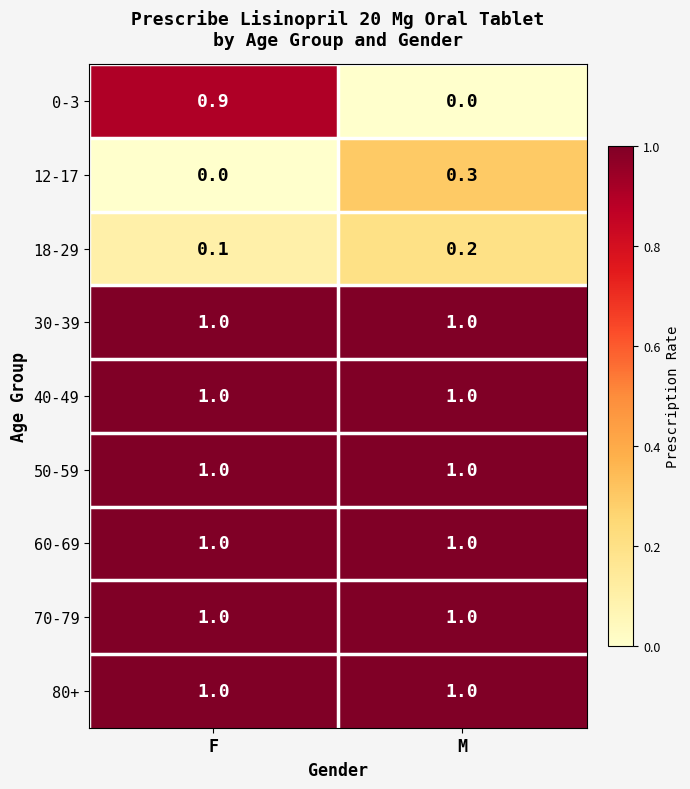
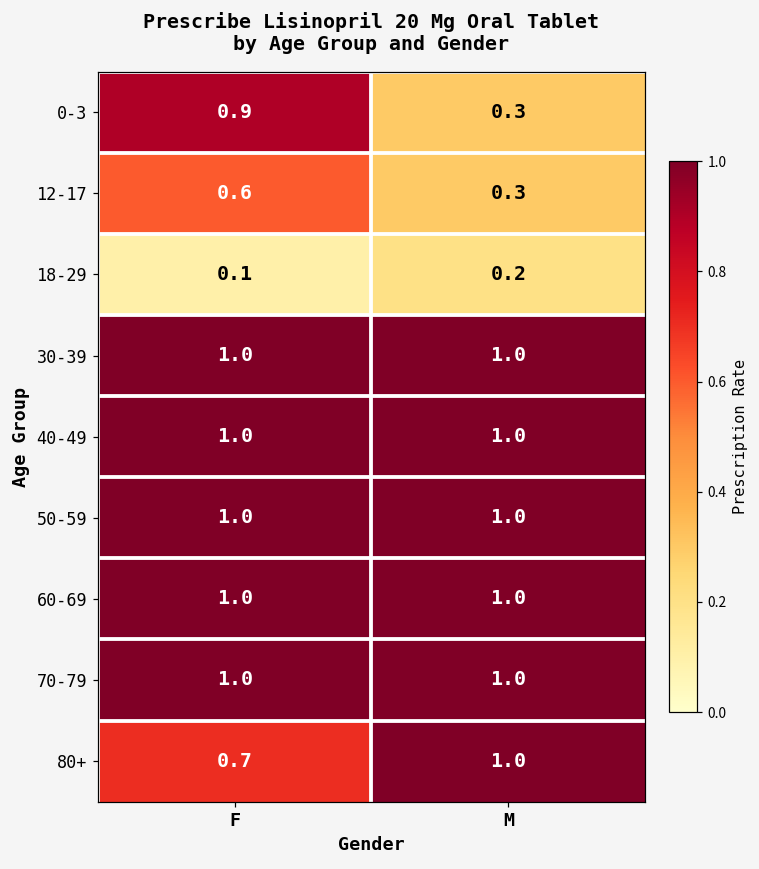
  {
    "0-3": {
      "F": 0.9,
-     "M": 0.0
+     "M": 0.3
    },
    "12-17": {
-     "F": 0.0,
+     "F": 0.6,
      "M": 0.3
    },
    "18-29": {
      "F": 0.1,
      "M": 0.2
    },
    "30-39": {
      "F": 1.0,
      "M": 1.0
    },
    "40-49": {
      "F": 1.0,
      "M": 1.0
    },
    "50-59": {
      "F": 1.0,
      "M": 1.0
    },
    "60-69": {
      "F": 1.0,
      "M": 1.0
    },
    "70-79": {
      "F": 1.0,
      "M": 1.0
    },
    "80+": {
-     "F": 1.0,
+     "F": 0.7,
      "M": 1.0
    }
  }
